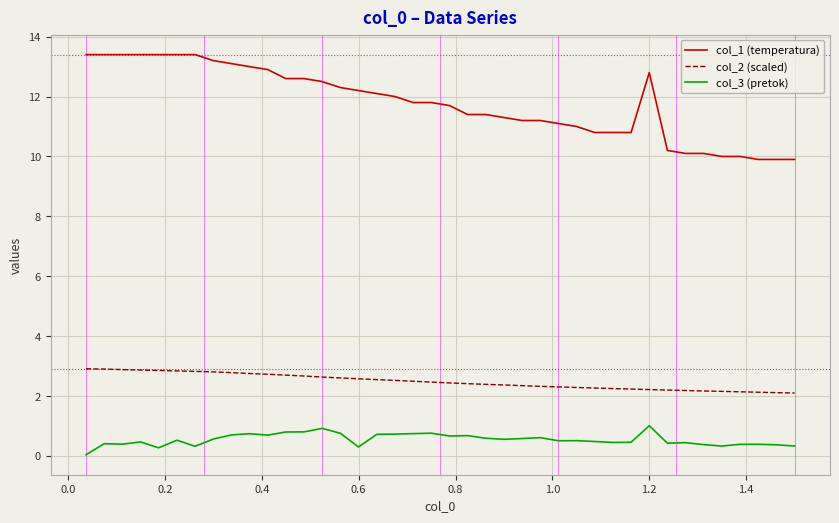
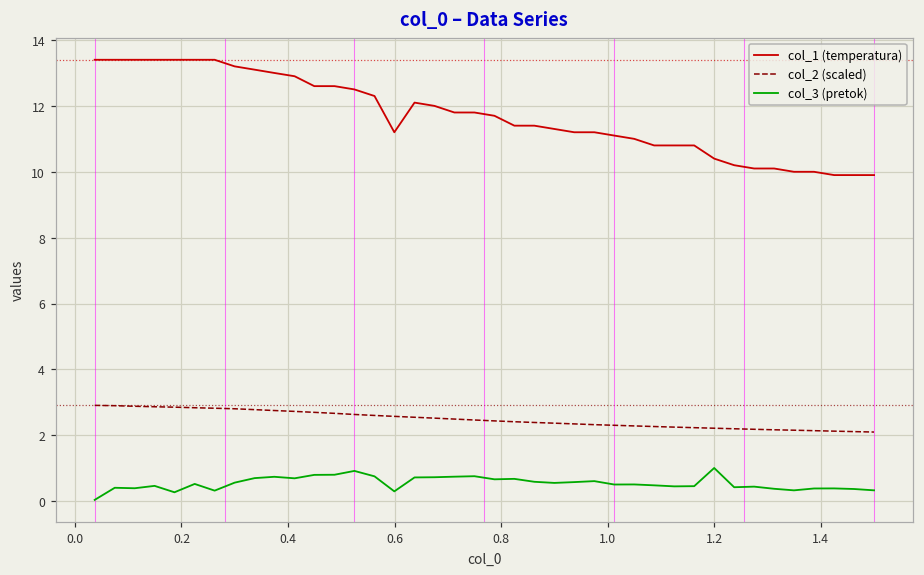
  {
    "col_1 (temperatura)": {
-     "0.6": 12.2,
-     "1.2": 12.8
+     "0.6": 11.2,
+     "1.2": 10.4
    },
    "col_2 (scaled)": {
      "0.6": 2.6,
      "1.2": 2.2
    },
    "col_3 (pretok)": {
      "0.6": 0.3,
      "1.2": 1.0
    }
  }
